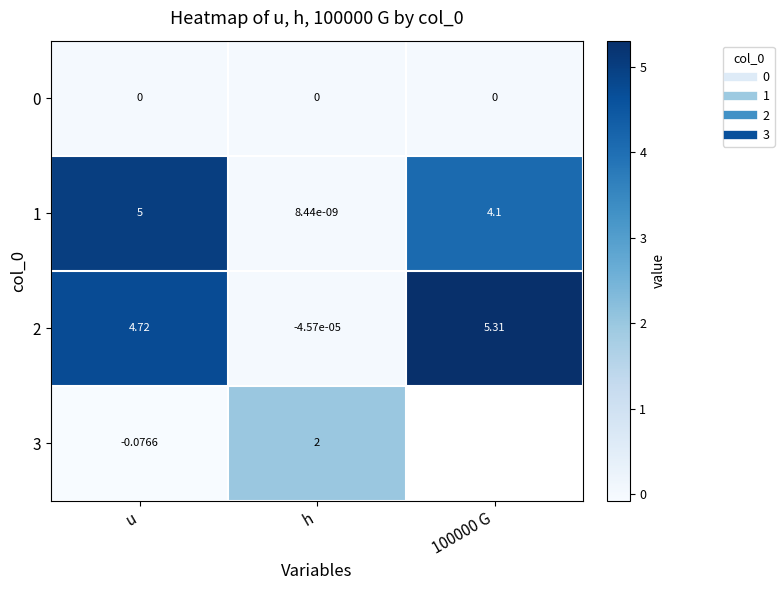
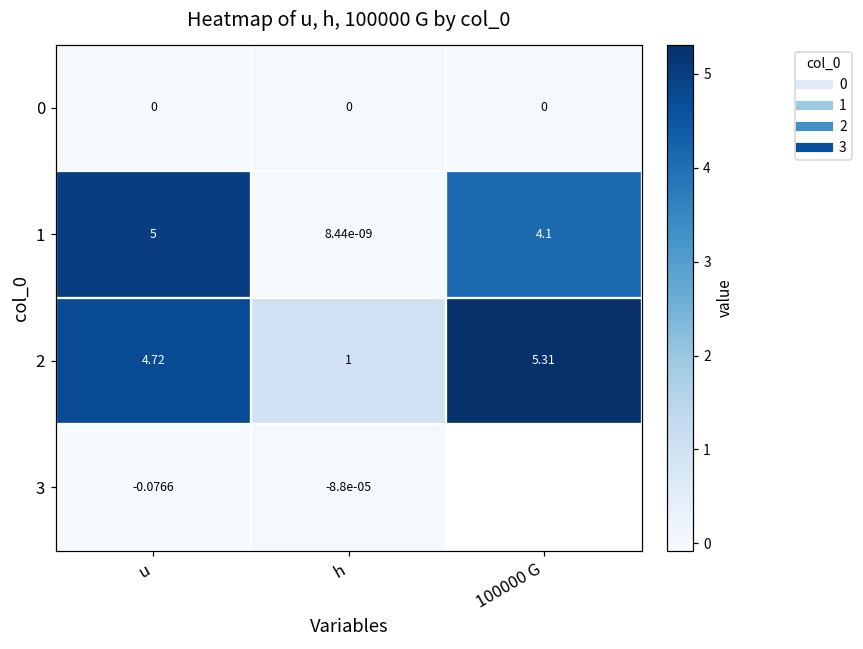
  {
    "0": {
      "u": "0",
      "h": "0",
      "100000 G": "0"
    },
    "1": {
      "u": "5",
      "h": "8.44e-09",
      "100000 G": "4.1"
    },
    "2": {
      "u": "4.72",
-     "h": "-4.57e-05",
+     "h": "1",
      "100000 G": "5.31"
    },
    "3": {
      "u": "-0.0766",
-     "h": "2"
+     "h": "-8.8e-05"
    }
  }
